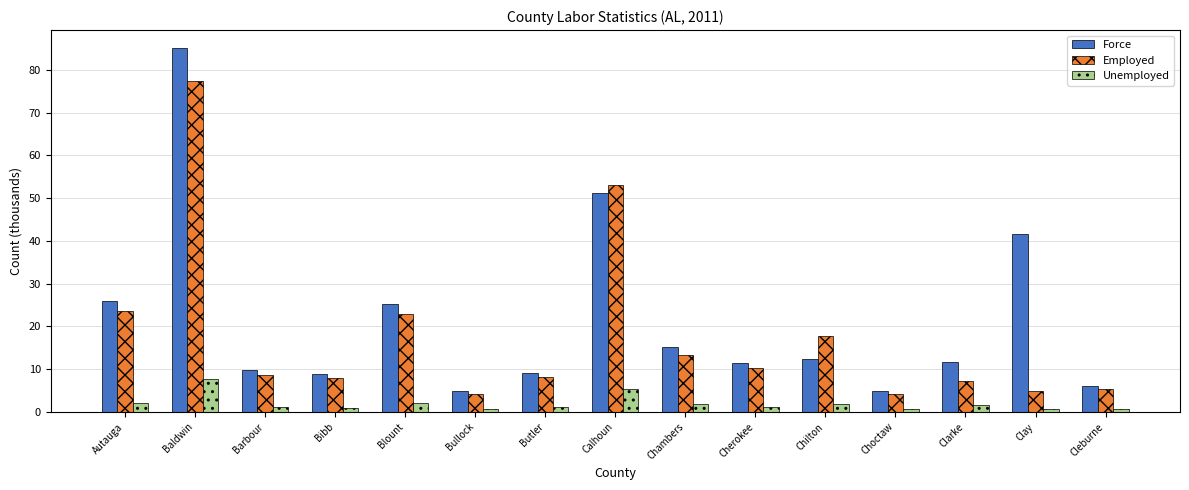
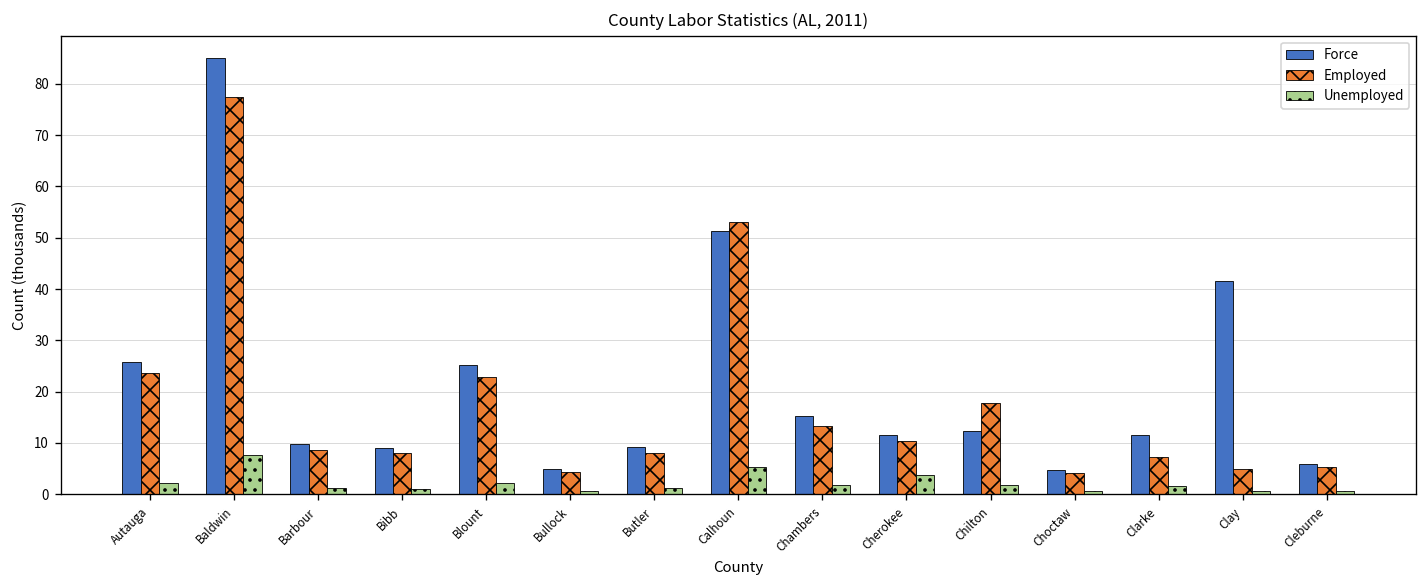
  {
    "Force": {
      "Autauga": 26,
      "Baldwin": 85,
      "Barbour": 10,
      "Bibb": 9,
      "Blount": 25,
      "Bullock": 5,
      "Butler": 9,
      "Calhoun": 51,
      "Chambers": 15,
      "Cherokee": 11,
      "Chilton": 12,
      "Choctaw": 5,
      "Clarke": 12,
      "Clay": 42,
      "Cleburne": 6
    },
    "Employed": {
      "Autauga": 24,
      "Baldwin": 77,
      "Barbour": 9,
      "Bibb": 8,
      "Blount": 23,
      "Bullock": 4,
      "Butler": 8,
      "Calhoun": 53,
      "Chambers": 13,
      "Cherokee": 10,
      "Chilton": 18,
      "Choctaw": 4,
      "Clarke": 7,
      "Clay": 5,
      "Cleburne": 5
    },
    "Unemployed": {
      "Autauga": 2,
      "Baldwin": 8,
      "Barbour": 1,
      "Bibb": 1,
      "Blount": 2,
      "Butler": 1,
      "Calhoun": 5,
      "Chambers": 2,
-     "Cherokee": 1,
+     "Cherokee": 4,
      "Chilton": 2,
      "Choctaw": 1,
      "Clarke": 2,
      "Clay": 1
    }
  }
